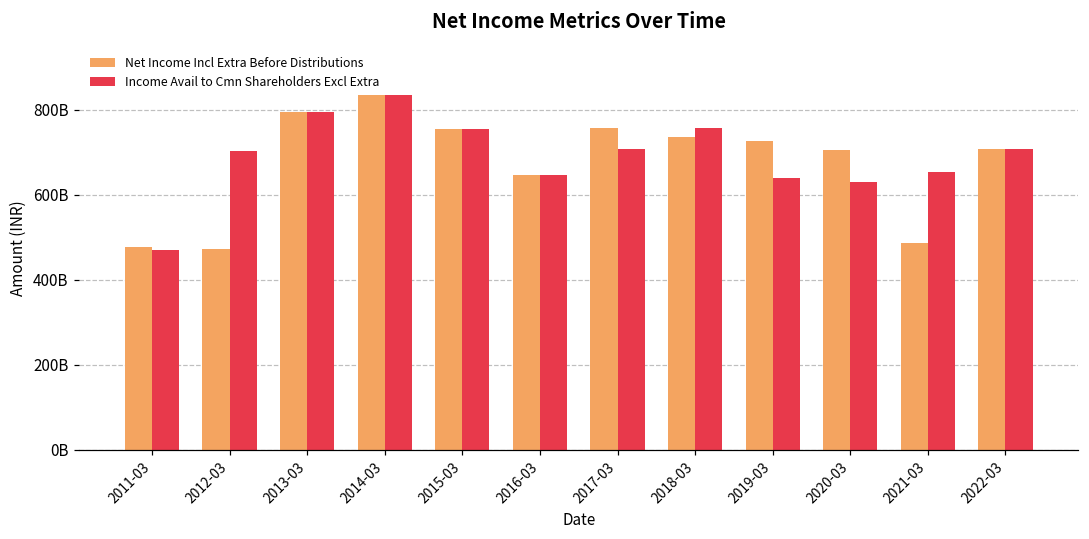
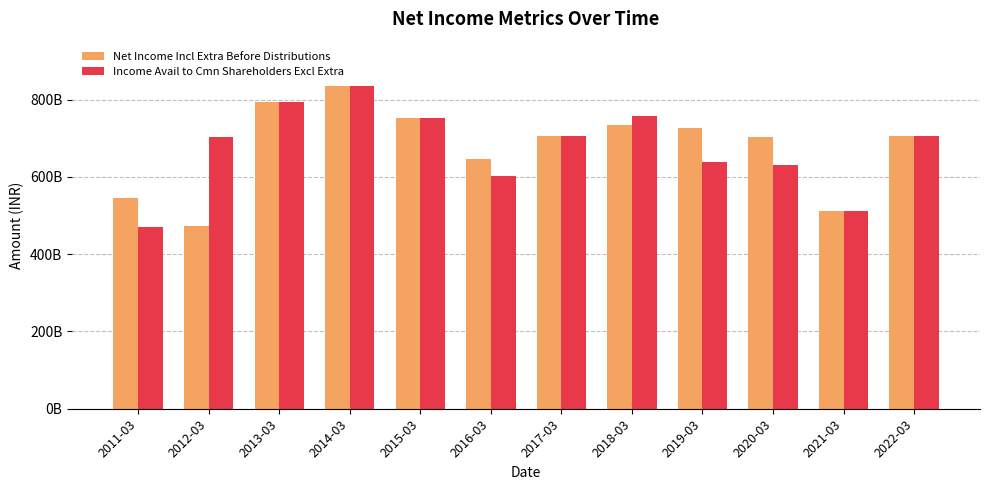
  {
    "Net Income Incl Extra Before Distributions": {
-     "2011-03": 480000000000,
+     "2011-03": 540000000000,
      "2012-03": 470000000000,
      "2013-03": 790000000000,
      "2014-03": 840000000000,
      "2015-03": 750000000000,
      "2016-03": 650000000000,
-     "2017-03": 760000000000,
+     "2017-03": 710000000000,
      "2018-03": 730000000000,
      "2019-03": 730000000000,
      "2020-03": 700000000000,
-     "2021-03": 490000000000,
+     "2021-03": 510000000000,
      "2022-03": 710000000000
    },
    "Income Avail to Cmn Shareholders Excl Extra": {
      "2011-03": 470000000000,
      "2012-03": 700000000000,
      "2013-03": 790000000000,
      "2014-03": 840000000000,
      "2015-03": 750000000000,
-     "2016-03": 650000000000,
+     "2016-03": 600000000000,
      "2017-03": 710000000000,
      "2018-03": 760000000000,
      "2019-03": 640000000000,
      "2020-03": 630000000000,
-     "2021-03": 650000000000,
+     "2021-03": 510000000000,
      "2022-03": 710000000000
    }
  }
